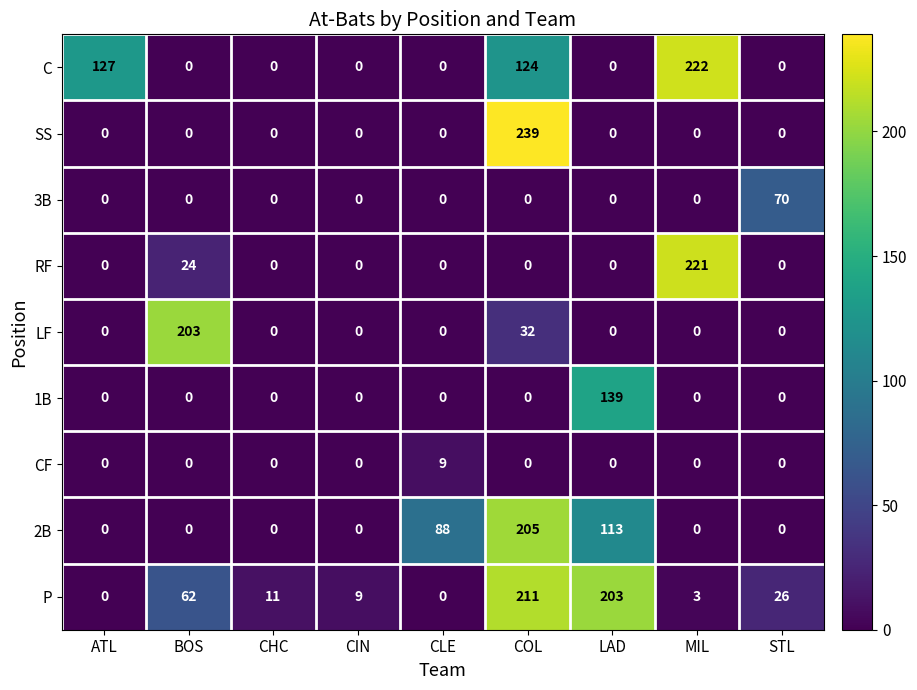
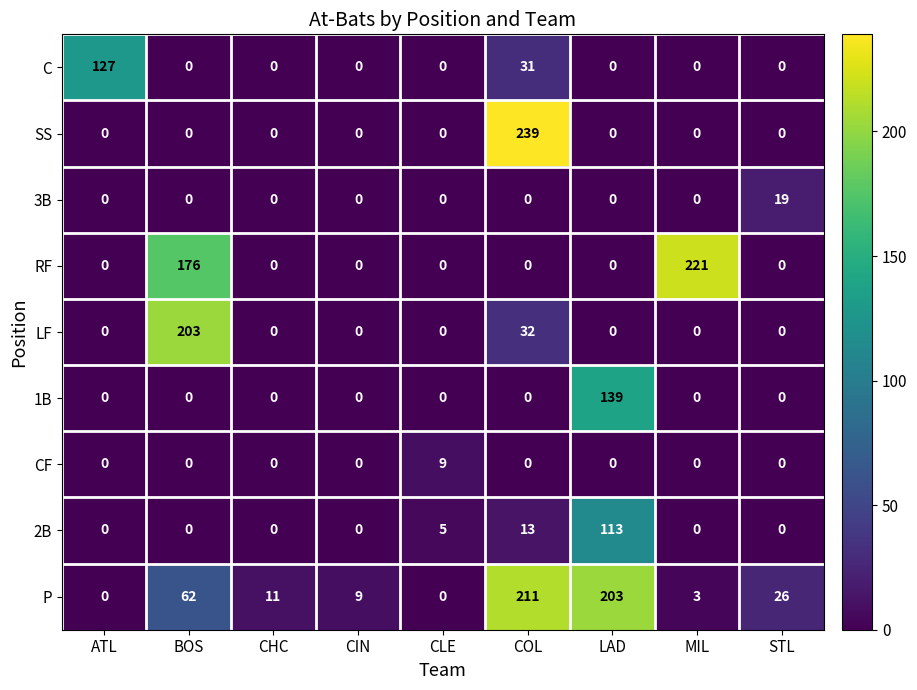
  {
    "C": {
      "ATL": 127,
      "BOS": 0,
      "CHC": 0,
      "CIN": 0,
      "CLE": 0,
-     "COL": 124,
+     "COL": 31,
      "LAD": 0,
-     "MIL": 222,
+     "MIL": 0,
      "STL": 0
    },
    "SS": {
      "ATL": 0,
      "BOS": 0,
      "CHC": 0,
      "CIN": 0,
      "CLE": 0,
      "COL": 239,
      "LAD": 0,
      "MIL": 0,
      "STL": 0
    },
    "3B": {
      "ATL": 0,
      "BOS": 0,
      "CHC": 0,
      "CIN": 0,
      "CLE": 0,
      "COL": 0,
      "LAD": 0,
      "MIL": 0,
-     "STL": 70
+     "STL": 19
    },
    "RF": {
      "ATL": 0,
-     "BOS": 24,
+     "BOS": 176,
      "CHC": 0,
      "CIN": 0,
      "CLE": 0,
      "COL": 0,
      "LAD": 0,
      "MIL": 221,
      "STL": 0
    },
    "LF": {
      "ATL": 0,
      "BOS": 203,
      "CHC": 0,
      "CIN": 0,
      "CLE": 0,
      "COL": 32,
      "LAD": 0,
      "MIL": 0,
      "STL": 0
    },
    "1B": {
      "ATL": 0,
      "BOS": 0,
      "CHC": 0,
      "CIN": 0,
      "CLE": 0,
      "COL": 0,
      "LAD": 139,
      "MIL": 0,
      "STL": 0
    },
    "CF": {
      "ATL": 0,
      "BOS": 0,
      "CHC": 0,
      "CIN": 0,
      "CLE": 9,
      "COL": 0,
      "LAD": 0,
      "MIL": 0,
      "STL": 0
    },
    "2B": {
      "ATL": 0,
      "BOS": 0,
      "CHC": 0,
      "CIN": 0,
-     "CLE": 88,
-     "COL": 205,
+     "CLE": 5,
+     "COL": 13,
      "LAD": 113,
      "MIL": 0,
      "STL": 0
    },
    "P": {
      "ATL": 0,
      "BOS": 62,
      "CHC": 11,
      "CIN": 9,
      "CLE": 0,
      "COL": 211,
      "LAD": 203,
      "MIL": 3,
      "STL": 26
    }
  }
